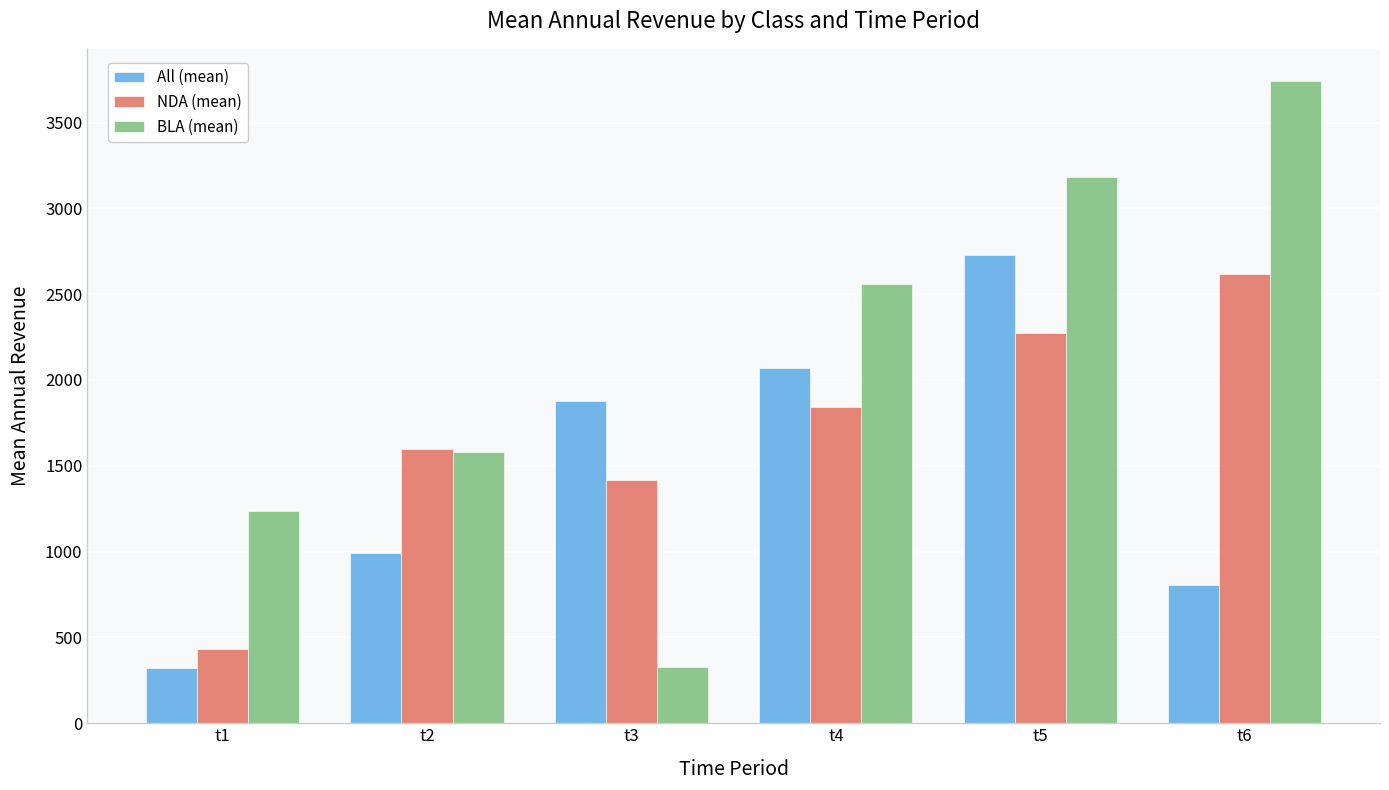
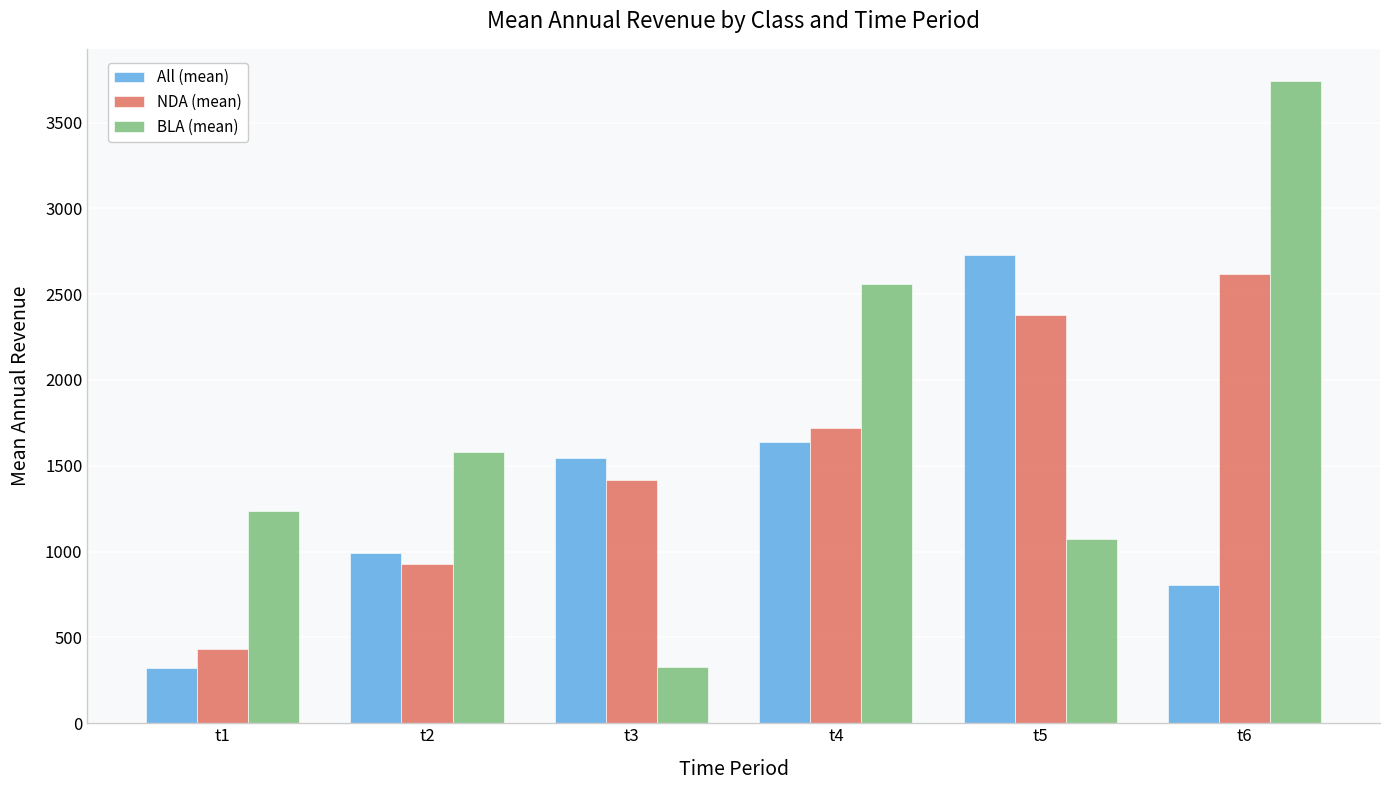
  {
    "All (mean)": {
      "t1": 320,
      "t2": 990,
-     "t3": 1880,
-     "t4": 2070,
+     "t3": 1550,
+     "t4": 1640,
      "t5": 2730,
      "t6": 800
    },
    "NDA (mean)": {
      "t1": 430,
-     "t2": 1600,
+     "t2": 930,
      "t3": 1420,
-     "t4": 1840,
-     "t5": 2270,
+     "t4": 1720,
+     "t5": 2380,
      "t6": 2620
    },
    "BLA (mean)": {
      "t1": 1240,
      "t2": 1580,
      "t3": 330,
      "t4": 2560,
-     "t5": 3180,
+     "t5": 1070,
      "t6": 3740
    }
  }
